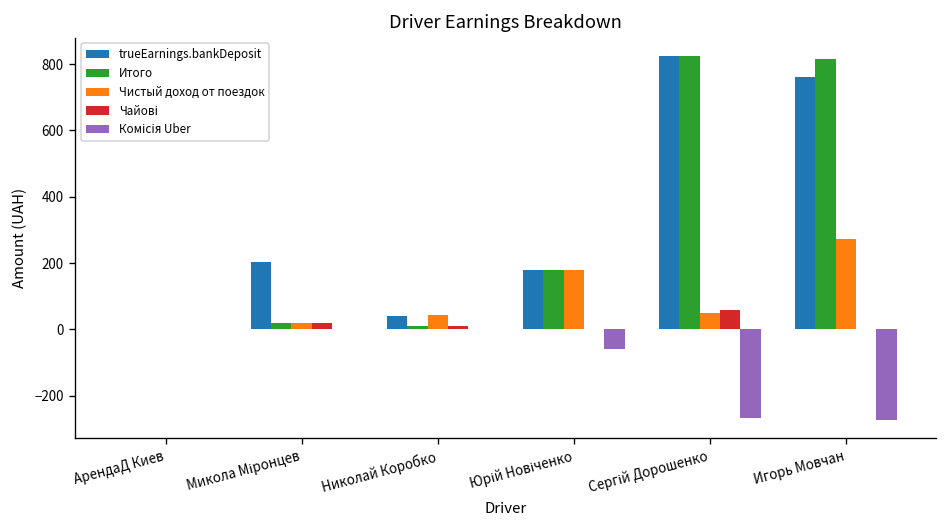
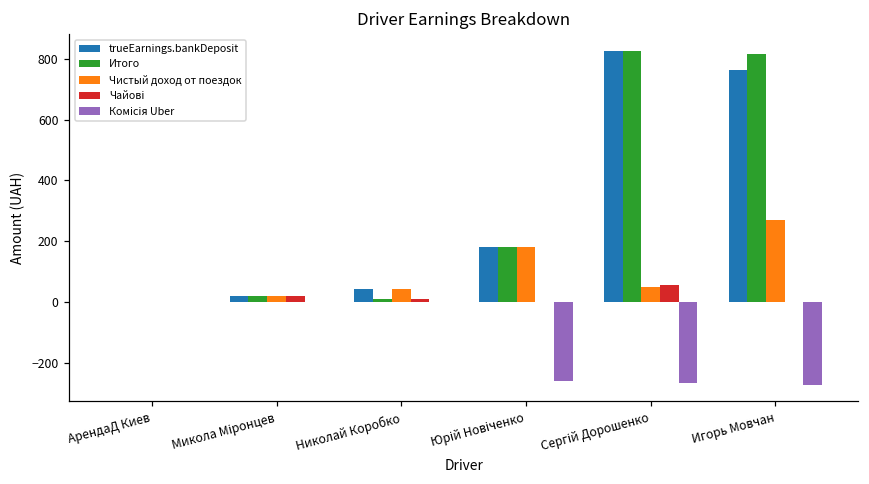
  {
    "trueEarnings.bankDeposit": {
      "АрендаД Киев": 0,
-     "Микола Міронцев": 200,
+     "Микола Міронцев": 20,
      "Николай Коробко": 40,
      "Юрій Новіченко": 180,
      "Сергій Дорошенко": 830,
      "Игорь Мовчан": 760
    },
    "Итого": {
      "АрендаД Киев": 0,
      "Микола Міронцев": 20,
      "Николай Коробко": 10,
      "Юрій Новіченко": 180,
      "Сергій Дорошенко": 830,
      "Игорь Мовчан": 820
    },
    "Чистый доход от поездок": {
      "АрендаД Киев": 0,
      "Микола Міронцев": 20,
      "Николай Коробко": 40,
      "Юрій Новіченко": 180,
      "Сергій Дорошенко": 50,
      "Игорь Мовчан": 270
    },
    "Чайові": {
      "АрендаД Киев": 0,
      "Микола Міронцев": 20,
      "Николай Коробко": 10,
      "Юрій Новіченко": 0,
      "Сергій Дорошенко": 60,
      "Игорь Мовчан": 0
    },
    "Комісія Uber": {
      "АрендаД Киев": 0,
      "Микола Міронцев": 0,
      "Николай Коробко": 0,
-     "Юрій Новіченко": -60,
+     "Юрій Новіченко": -260,
      "Сергій Дорошенко": -270,
      "Игорь Мовчан": -270
    }
  }
